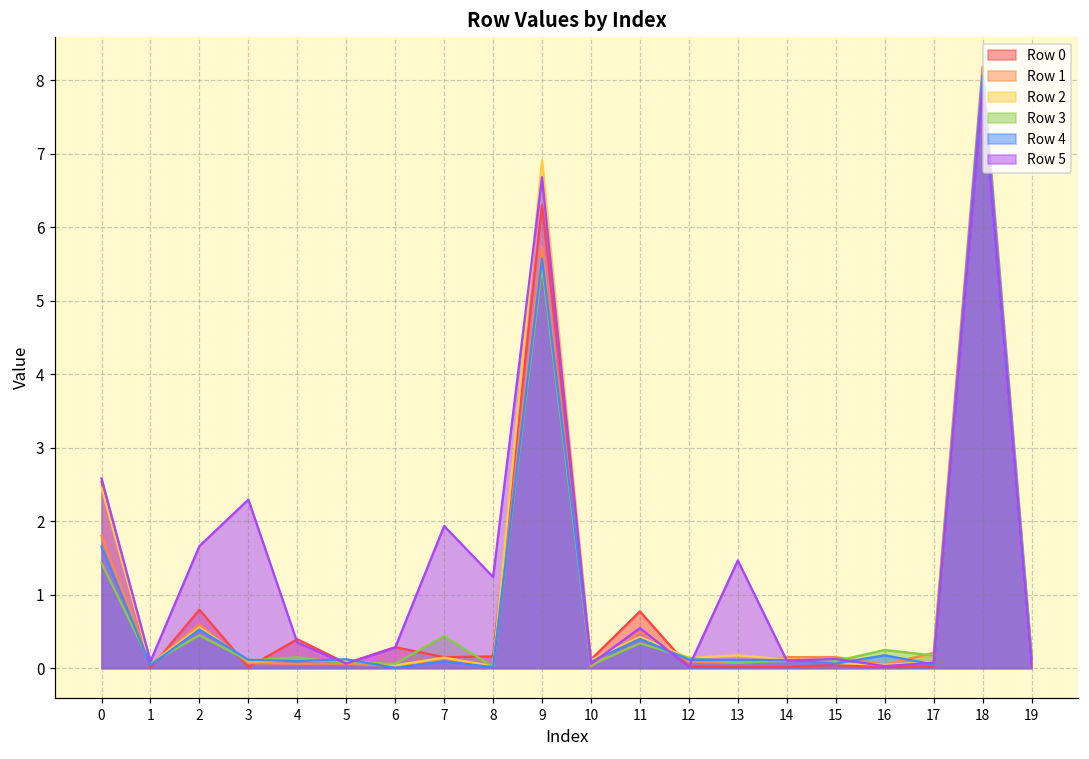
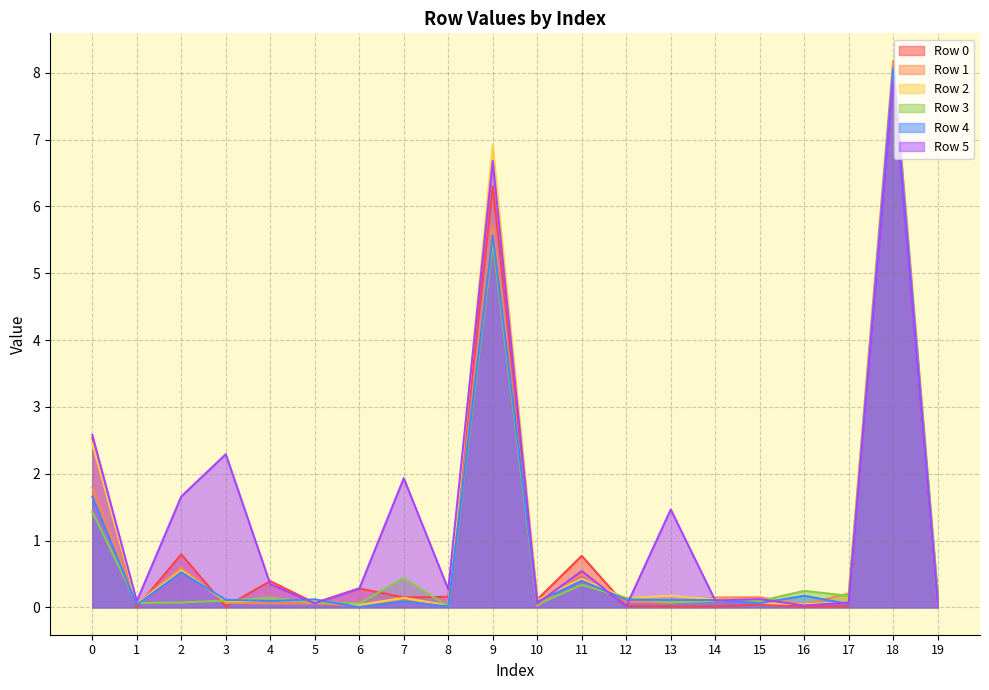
  {
    "Row 3": {
      "0": 1.4,
-     "2": 0.4,
+     "2": 0.1,
      "4": 0.1,
      "7": 0.4,
      "9": 5.5,
      "11": 0.3,
      "16": 0.2,
      "18": 7.9
    },
    "Row 4": {
      "0": 1.7,
      "7": 0.1,
      "9": 5.6,
      "16": 0.2,
      "19": 0.1
    },
    "Row 5": {
      "0": 2.6,
      "2": 1.7,
      "3": 2.3,
      "4": 0.3,
      "7": 1.9,
-     "8": 1.2,
+     "8": 0.3,
      "9": 6.7,
      "11": 0.5,
      "13": 1.5,
      "18": 7.9
    }
  }
